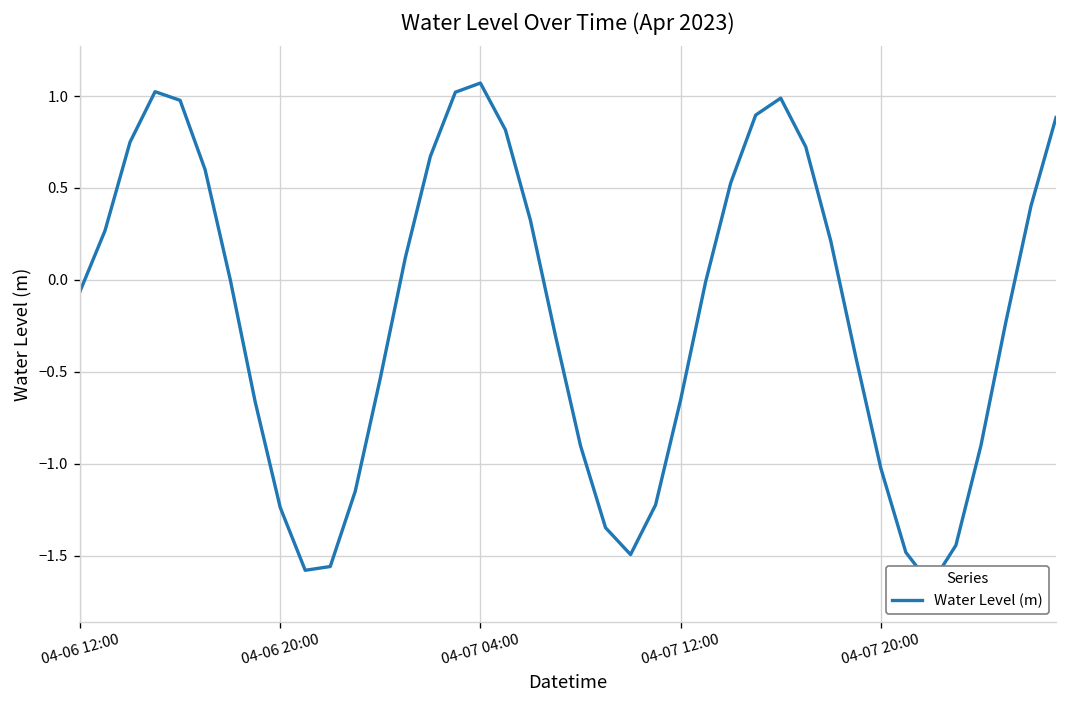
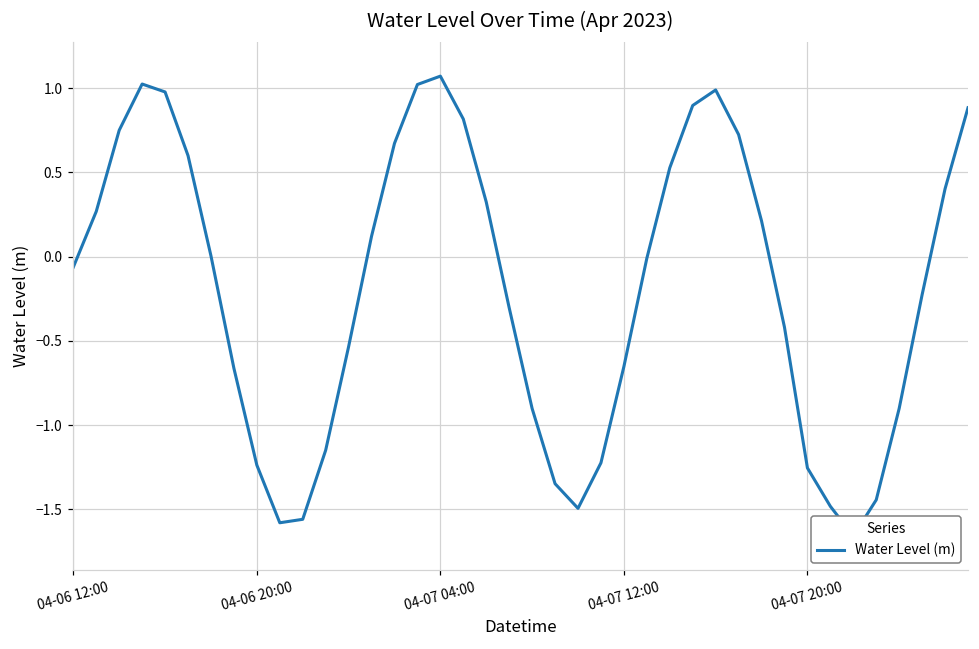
  {
    "04-06 12:00": -0.06,
    "04-06 20:00": -1.24,
    "04-07 04:00": 1.07,
    "04-07 12:00": -0.65,
-   "04-07 20:00": -1.02
+   "04-07 20:00": -1.25
  }
